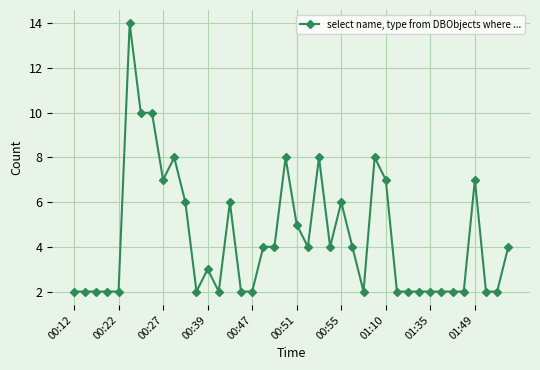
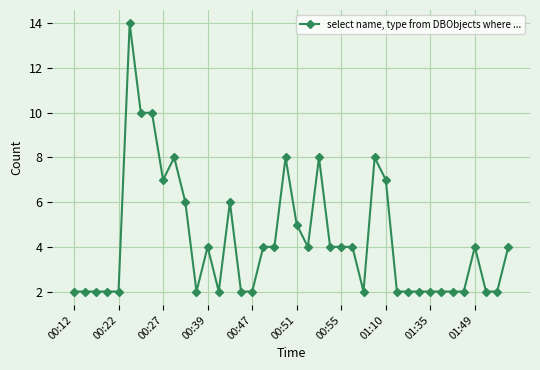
  {
    "00:12": 2,
    "00:22": 2,
    "00:27": 7,
-   "00:39": 3,
+   "00:39": 4,
    "00:47": 2,
    "00:51": 5,
-   "00:55": 6,
+   "00:55": 4,
    "01:10": 7,
    "01:35": 2,
-   "01:49": 7
+   "01:49": 4
  }
